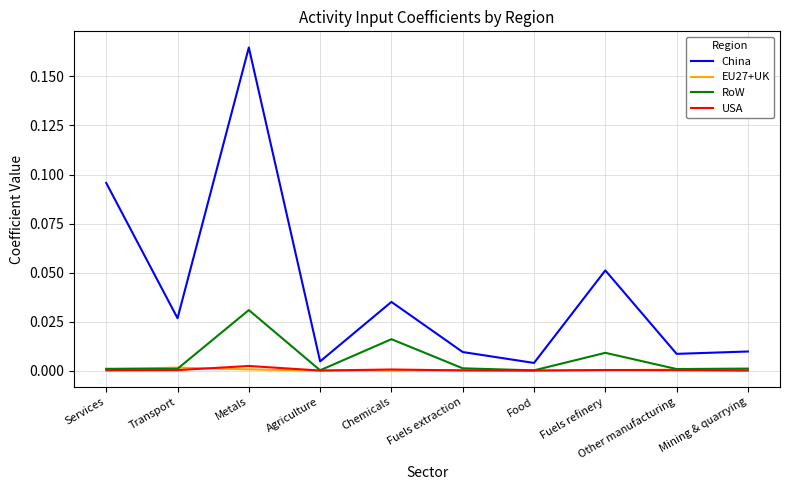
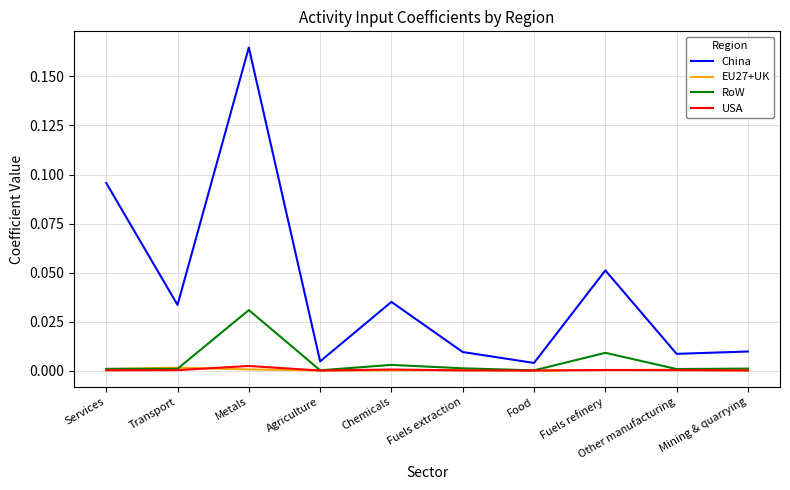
  {
    "China": {
      "Services": 0.096,
-     "Transport": 0.027,
+     "Transport": 0.033,
      "Metals": 0.165,
      "Agriculture": 0.005,
      "Chemicals": 0.035,
      "Fuels extraction": 0.009,
      "Food": 0.004,
      "Fuels refinery": 0.051,
      "Other manufacturing": 0.009,
      "Mining & quarrying": 0.010
    },
    "EU27+UK": {
      "Metals": 0.001
    },
    "RoW": {
      "Metals": 0.031,
-     "Chemicals": 0.016,
+     "Chemicals": 0.003,
      "Fuels refinery": 0.009
    },
    "USA": {
      "Metals": 0.002
    }
  }
